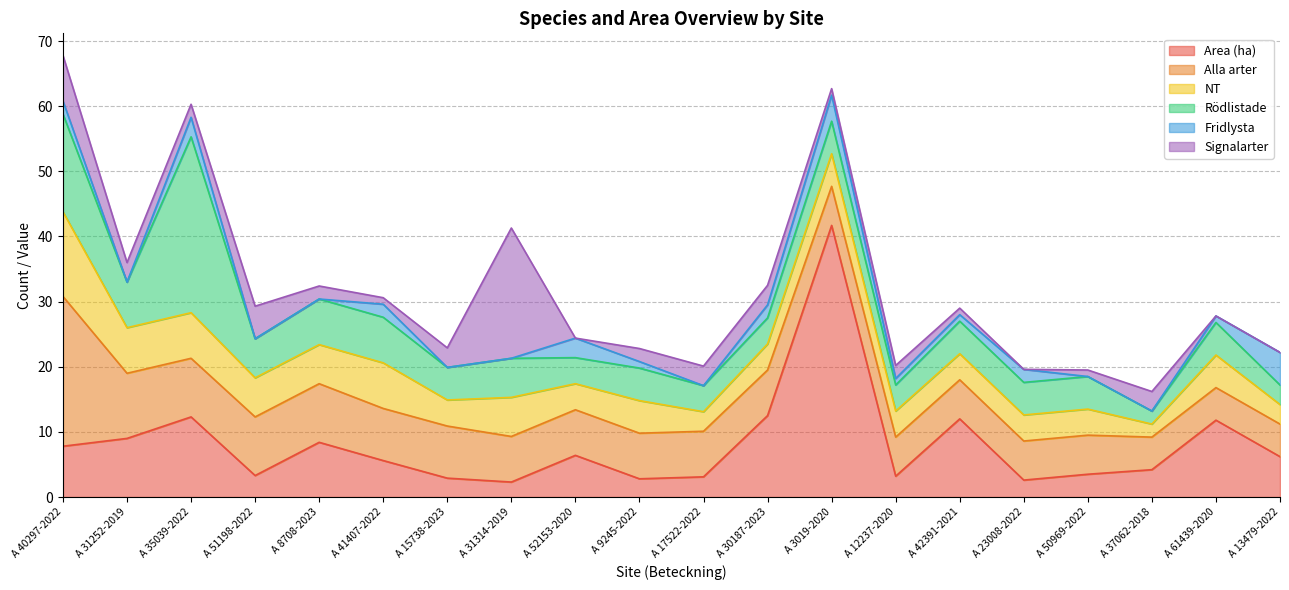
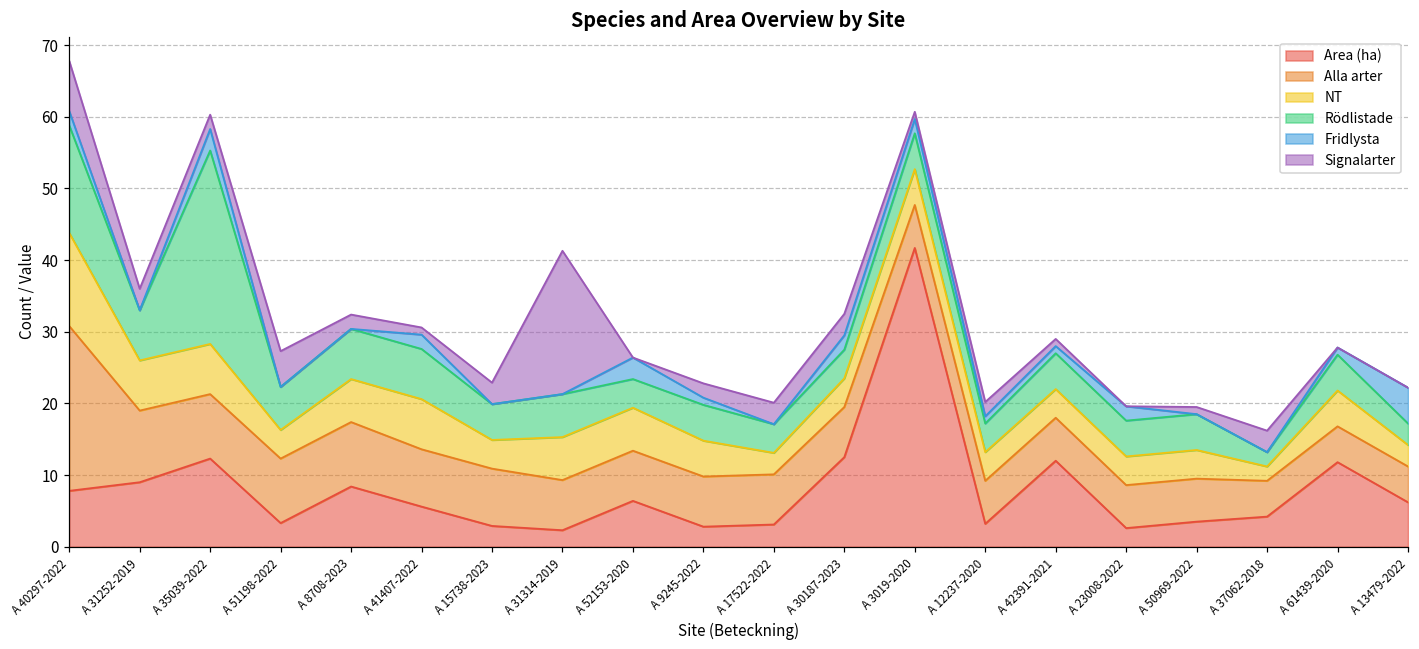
  {
    "NT": {
      "A 40297-2022": 13,
      "A 31252-2019": 7,
      "A 35039-2022": 7,
-     "A 51198-2022": 6,
+     "A 51198-2022": 4,
      "A 8708-2023": 6,
      "A 41407-2022": 7,
      "A 15738-2023": 4,
      "A 31314-2019": 6,
-     "A 52153-2020": 4,
+     "A 52153-2020": 6,
      "A 9245-2022": 5,
      "A 17522-2022": 3,
      "A 30187-2023": 4,
      "A 3019-2020": 5,
      "A 12237-2020": 4,
      "A 42391-2021": 4,
      "A 23008-2022": 4,
      "A 50969-2022": 4,
      "A 37062-2018": 2,
      "A 61439-2020": 5,
      "A 13479-2022": 3
    },
    "Rödlistade": {
      "A 40297-2022": 15,
      "A 35039-2022": 27,
      "A 41407-2022": 7,
      "A 52153-2020": 4,
      "A 9245-2022": 5,
      "A 30187-2023": 4,
      "A 3019-2020": 5,
      "A 12237-2020": 4,
      "A 42391-2021": 5,
      "A 23008-2022": 5,
      "A 61439-2020": 5,
      "A 13479-2022": 3
    },
    "Fridlysta": {
      "A 40297-2022": 2,
      "A 35039-2022": 3,
      "A 41407-2022": 2,
      "A 9245-2022": 1,
      "A 30187-2023": 2,
-     "A 3019-2020": 4,
+     "A 3019-2020": 2,
      "A 12237-2020": 1,
      "A 42391-2021": 1
    },
    "Signalarter": {
      "A 40297-2022": 7,
      "A 31252-2019": 3,
      "A 35039-2022": 2,
      "A 51198-2022": 5,
      "A 8708-2023": 2,
      "A 41407-2022": 1,
      "A 15738-2023": 3,
      "A 31314-2019": 20,
      "A 9245-2022": 2,
      "A 17522-2022": 3,
      "A 30187-2023": 3,
      "A 3019-2020": 1,
      "A 12237-2020": 2,
      "A 42391-2021": 1,
      "A 50969-2022": 1,
      "A 37062-2018": 3
    }
  }
